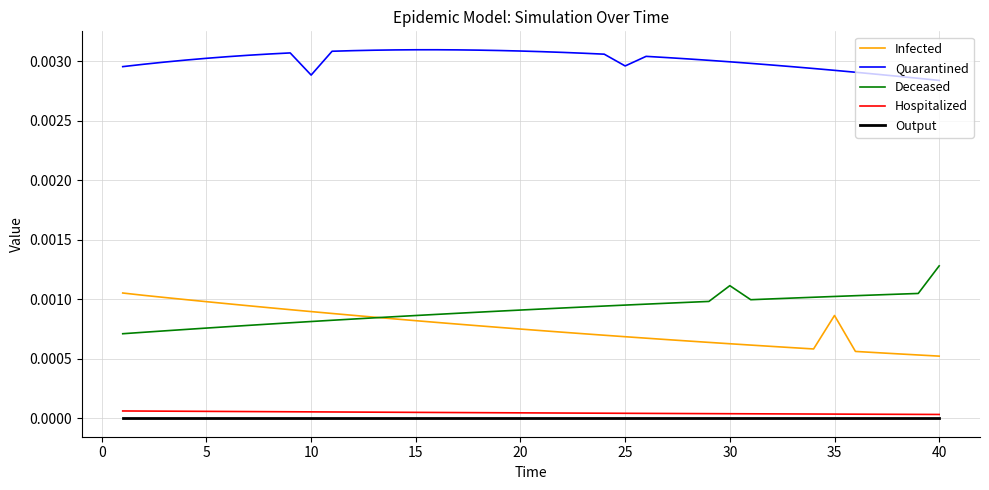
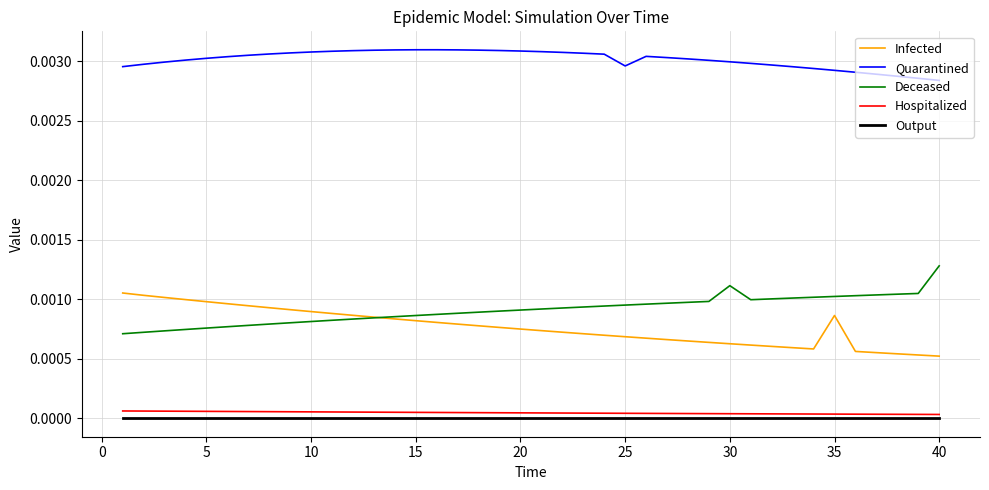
  {
    "Infected": {
      "5": 0.00098,
      "10": 0.00090,
      "15": 0.00082,
      "20": 0.00075,
      "25": 0.00069,
      "30": 0.00063,
      "35": 0.00086,
      "40": 0.00052
    },
    "Quarantined": {
      "5": 0.00303,
-     "10": 0.00289,
+     "10": 0.00308,
      "15": 0.00310,
      "20": 0.00309,
      "25": 0.00296,
      "30": 0.00300,
      "35": 0.00292
    },
    "Deceased": {
      "5": 0.00076,
      "10": 0.00081,
      "15": 0.00086,
      "20": 0.00091,
      "25": 0.00095,
      "30": 0.00111,
      "35": 0.00102,
      "40": 0.00128
    },
    "Hospitalized": {
      "5": 0.00006,
      "10": 0.00005,
      "15": 0.00005,
      "20": 0.00005,
      "25": 0.00004,
      "30": 0.00004,
      "35": 0.00004,
      "40": 0.00003
    },
    "Output": {
      "5": 0.00000,
      "10": 0.00000,
      "15": 0.00000,
      "20": 0.00000,
      "25": 0.00000,
      "30": 0.00000,
      "35": 0.00000,
      "40": 0.00000
    }
  }
